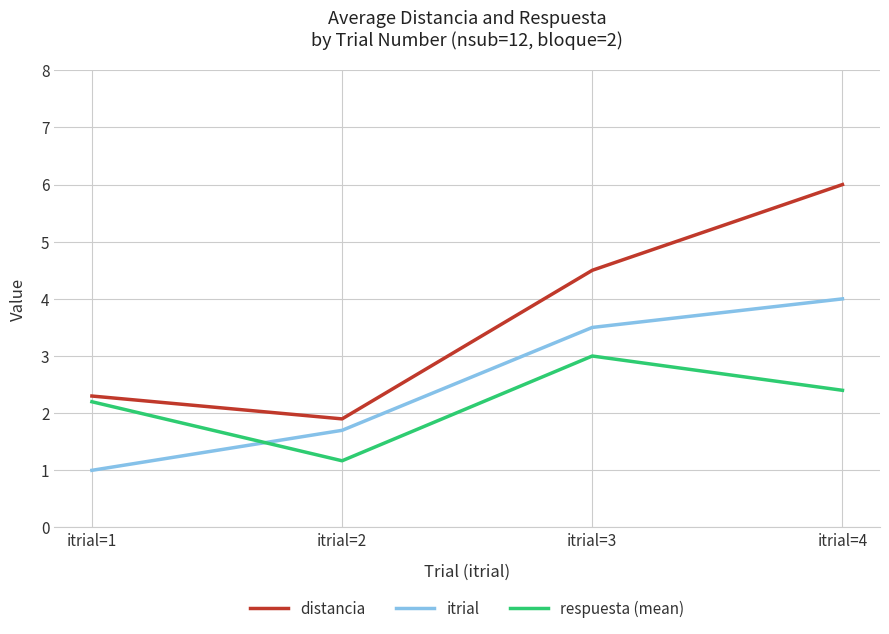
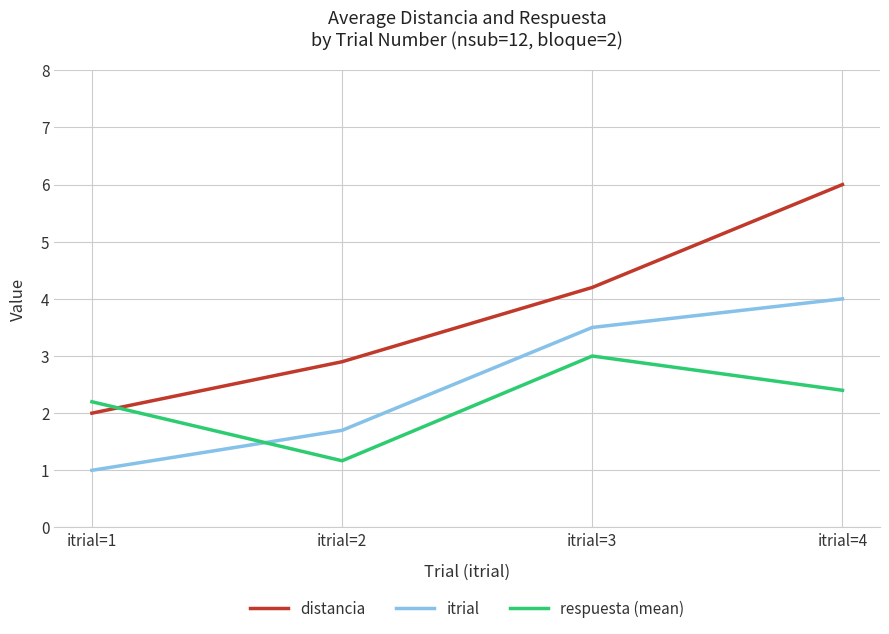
  {
    "distancia": {
-     "itrial=1": 2.3,
-     "itrial=2": 1.9,
-     "itrial=3": 4.5,
+     "itrial=1": 2.0,
+     "itrial=2": 2.9,
+     "itrial=3": 4.2,
      "itrial=4": 6.0
    },
    "itrial": {
      "itrial=1": 1.0,
      "itrial=2": 1.7,
      "itrial=3": 3.5,
      "itrial=4": 4.0
    },
    "respuesta (mean)": {
      "itrial=1": 2.2,
      "itrial=2": 1.2,
      "itrial=3": 3.0,
      "itrial=4": 2.4
    }
  }
